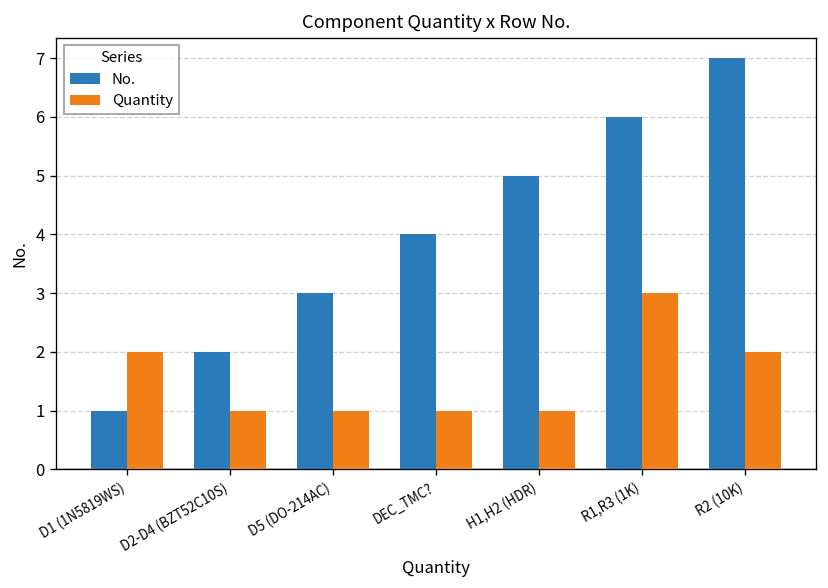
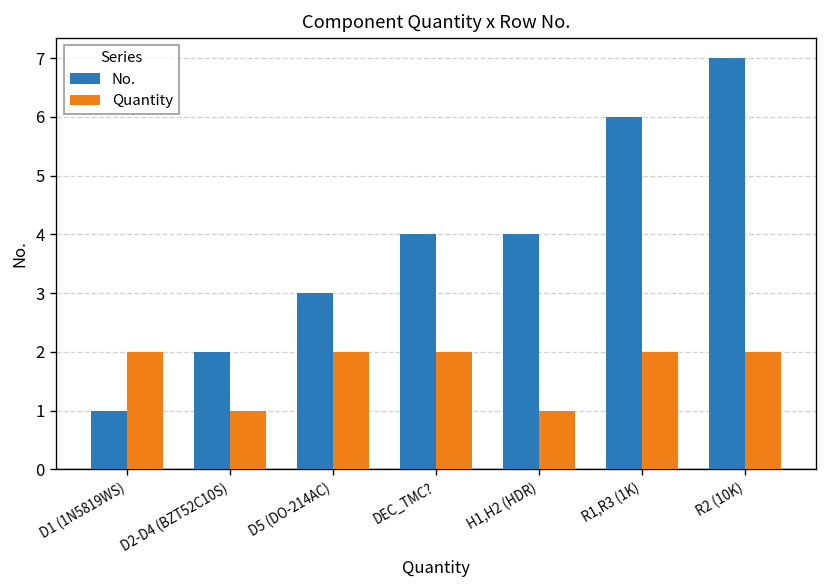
  {
    "No.": {
      "D1 (1N5819WS)": 1,
      "D2-D4 (BZT52C10S)": 2,
      "D5 (DO-214AC)": 3,
      "DEC_TMC?": 4,
-     "H1,H2 (HDR)": 5,
+     "H1,H2 (HDR)": 4,
      "R1,R3 (1K)": 6,
      "R2 (10K)": 7
    },
    "Quantity": {
      "D1 (1N5819WS)": 2,
      "D2-D4 (BZT52C10S)": 1,
-     "D5 (DO-214AC)": 1,
-     "DEC_TMC?": 1,
+     "D5 (DO-214AC)": 2,
+     "DEC_TMC?": 2,
      "H1,H2 (HDR)": 1,
-     "R1,R3 (1K)": 3,
+     "R1,R3 (1K)": 2,
      "R2 (10K)": 2
    }
  }
